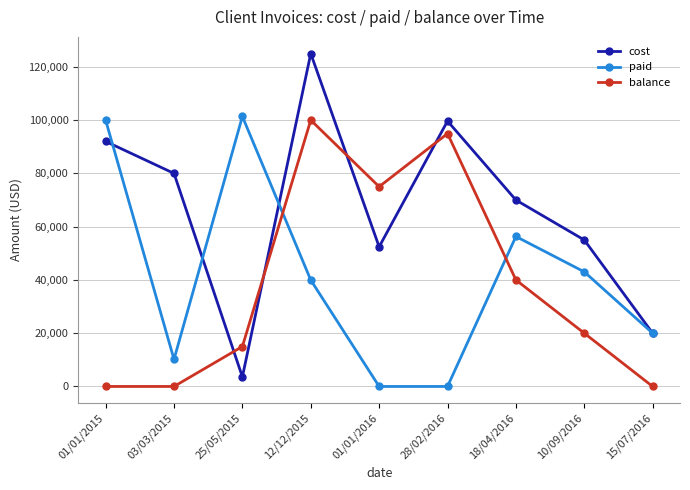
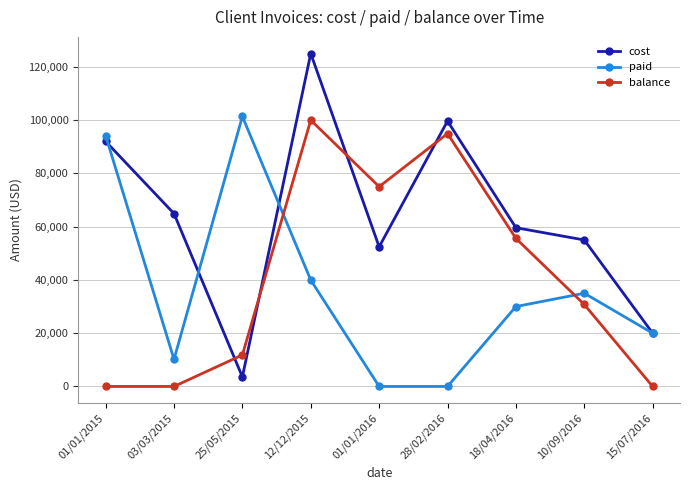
  {
    "cost": {
      "01/01/2015": "92,000",
-     "03/03/2015": "80,000",
+     "03/03/2015": "65,000",
      "25/05/2015": "4,000",
      "12/12/2015": "125,000",
      "01/01/2016": "52,000",
      "28/02/2016": "100,000",
-     "18/04/2016": "70,000",
+     "18/04/2016": "60,000",
      "10/09/2016": "55,000"
    },
    "paid": {
-     "01/01/2015": "100,000",
+     "01/01/2015": "94,000",
      "03/03/2015": "10,000",
      "25/05/2015": "101,000",
      "12/12/2015": "40,000",
      "01/01/2016": "0",
      "28/02/2016": "0",
-     "18/04/2016": "56,000",
-     "10/09/2016": "43,000"
+     "18/04/2016": "30,000",
+     "10/09/2016": "35,000"
    },
    "balance": {
      "01/01/2015": "0",
      "03/03/2015": "0",
-     "25/05/2015": "15,000",
+     "25/05/2015": "12,000",
      "12/12/2015": "100,000",
      "01/01/2016": "75,000",
      "28/02/2016": "95,000",
-     "18/04/2016": "40,000",
-     "10/09/2016": "20,000",
+     "18/04/2016": "56,000",
+     "10/09/2016": "31,000",
      "15/07/2016": "0"
    }
  }
